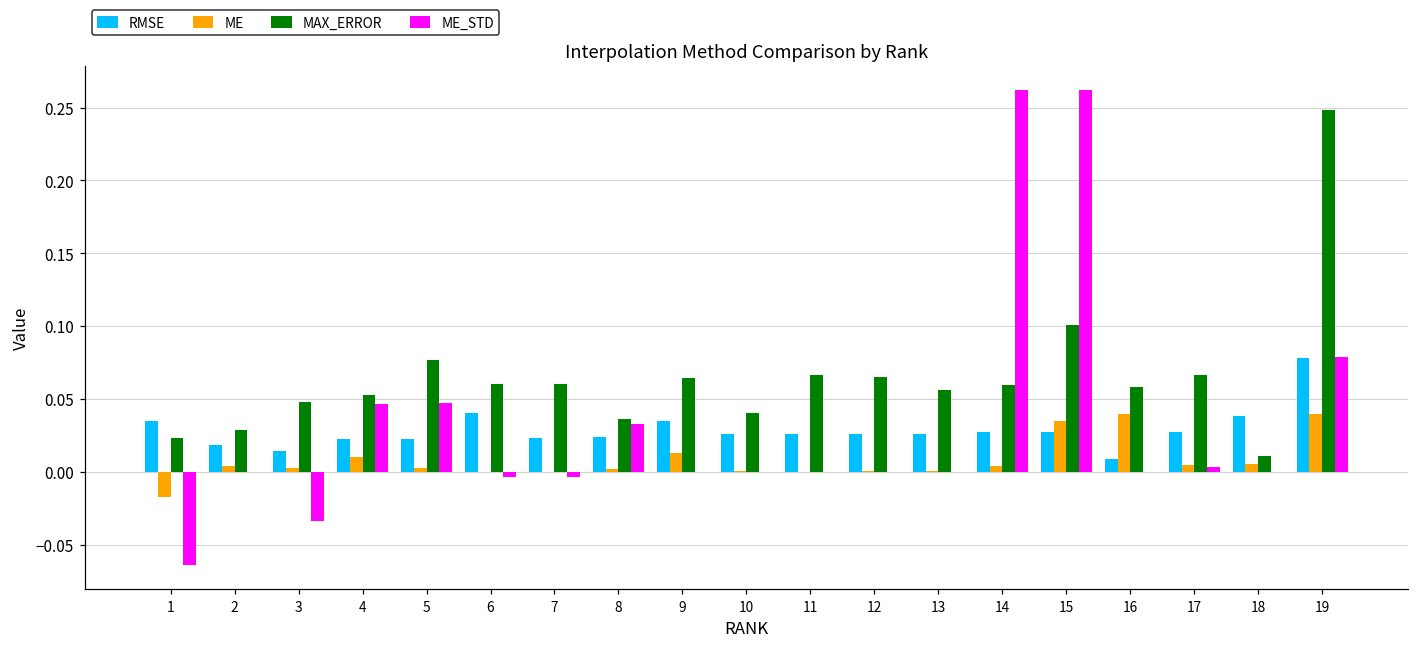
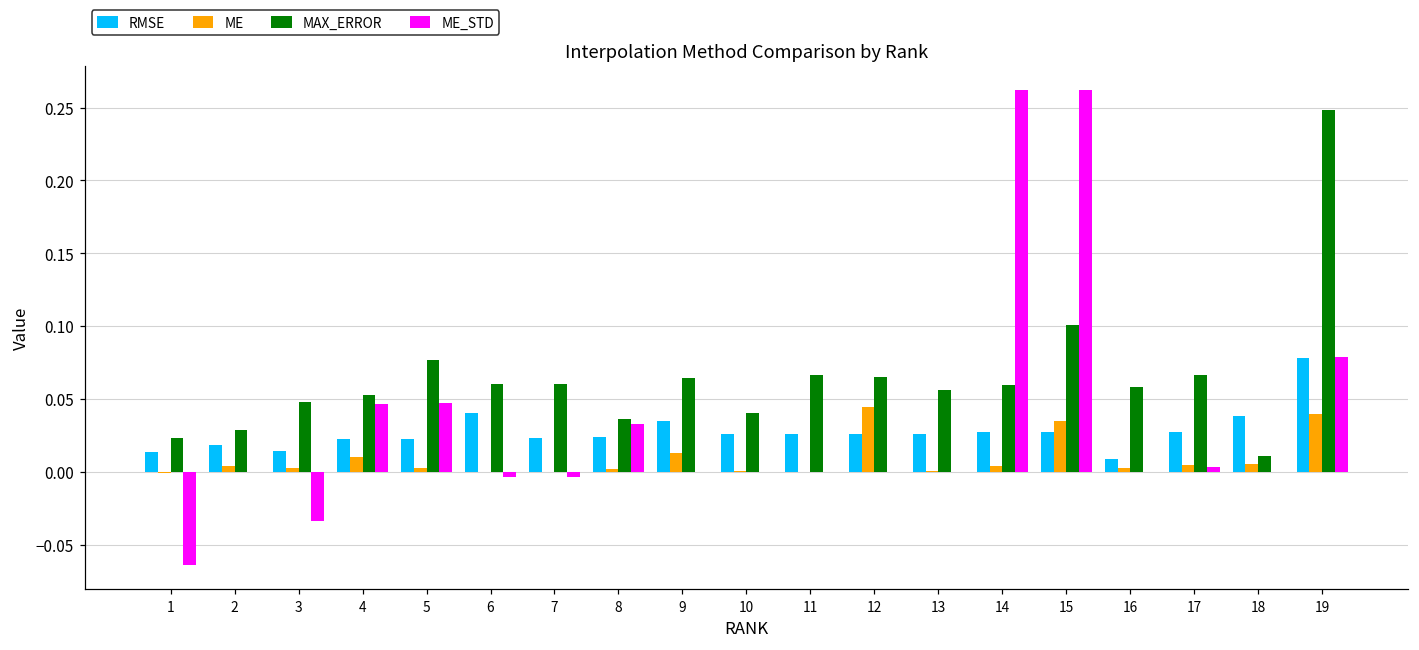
  {
    "RMSE": {
-     "1": 0.035,
+     "1": 0.014,
      "2": 0.018,
      "3": 0.014,
      "4": 0.022,
      "5": 0.022,
      "6": 0.040,
      "7": 0.023,
      "8": 0.024,
      "9": 0.035,
      "10": 0.026,
      "11": 0.026,
      "12": 0.026,
      "13": 0.026,
      "14": 0.027,
      "15": 0.027,
      "16": 0.009,
      "17": 0.027,
      "18": 0.038,
      "19": 0.078
    },
    "ME": {
-     "1": -0.017,
+     "1": -0.001,
      "2": 0.004,
      "3": 0.002,
      "4": 0.010,
      "5": 0.002,
      "8": 0.002,
      "9": 0.013,
      "11": 0.000,
-     "12": 0.000,
+     "12": 0.045,
      "14": 0.004,
      "15": 0.035,
-     "16": 0.039,
+     "16": 0.002,
      "17": 0.005,
      "18": 0.005,
      "19": 0.040
    },
    "MAX_ERROR": {
      "1": 0.023,
      "2": 0.029,
      "3": 0.048,
      "4": 0.053,
      "5": 0.077,
      "6": 0.060,
      "7": 0.060,
      "8": 0.036,
      "9": 0.065,
      "10": 0.041,
      "11": 0.066,
      "12": 0.065,
      "13": 0.056,
      "14": 0.059,
      "15": 0.101,
      "16": 0.058,
      "17": 0.066,
      "18": 0.011,
      "19": 0.248
    },
    "ME_STD": {
      "1": -0.064,
      "2": 0.000,
      "3": -0.034,
      "4": 0.047,
      "5": 0.047,
      "6": -0.004,
      "7": -0.004,
      "8": 0.033,
      "9": 0.000,
      "10": 0.000,
      "11": 0.000,
      "12": 0.000,
      "13": 0.000,
      "14": 0.262,
      "15": 0.262,
      "16": 0.000,
      "17": 0.003,
      "18": 0.000,
      "19": 0.078
    }
  }
